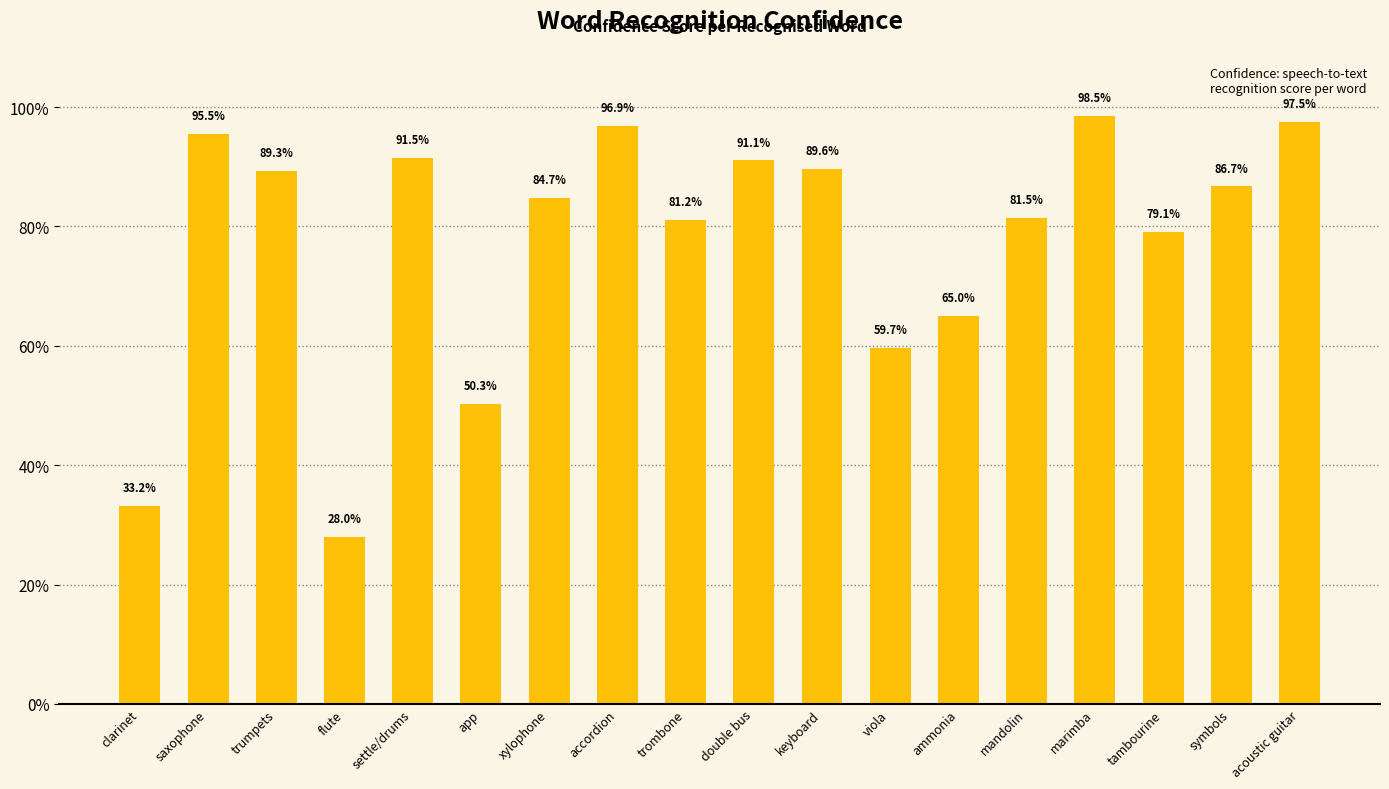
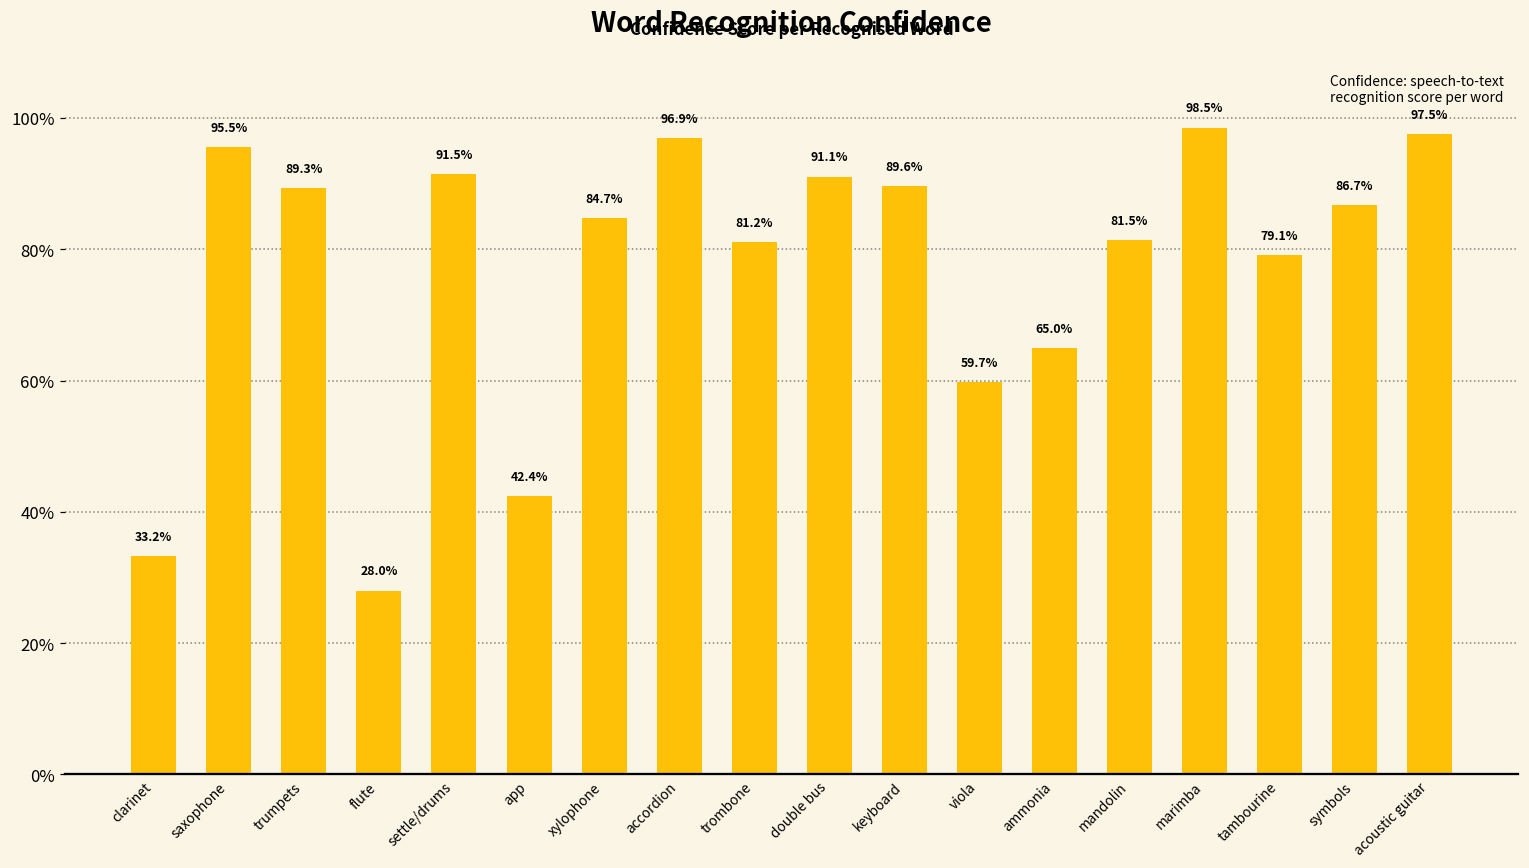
  {
    "clarinet": "33.2%",
    "saxophone": "95.5%",
    "trumpets": "89.3%",
    "flute": "28.0%",
    "settle/drums": "91.5%",
-   "app": "50.3%",
+   "app": "42.4%",
    "xylophone": "84.7%",
    "accordion": "96.9%",
    "trombone": "81.2%",
    "double bus": "91.1%",
    "keyboard": "89.6%",
    "viola": "59.7%",
    "ammonia": "65.0%",
    "mandolin": "81.5%",
    "marimba": "98.5%",
    "tambourine": "79.1%",
    "symbols": "86.7%"
  }
